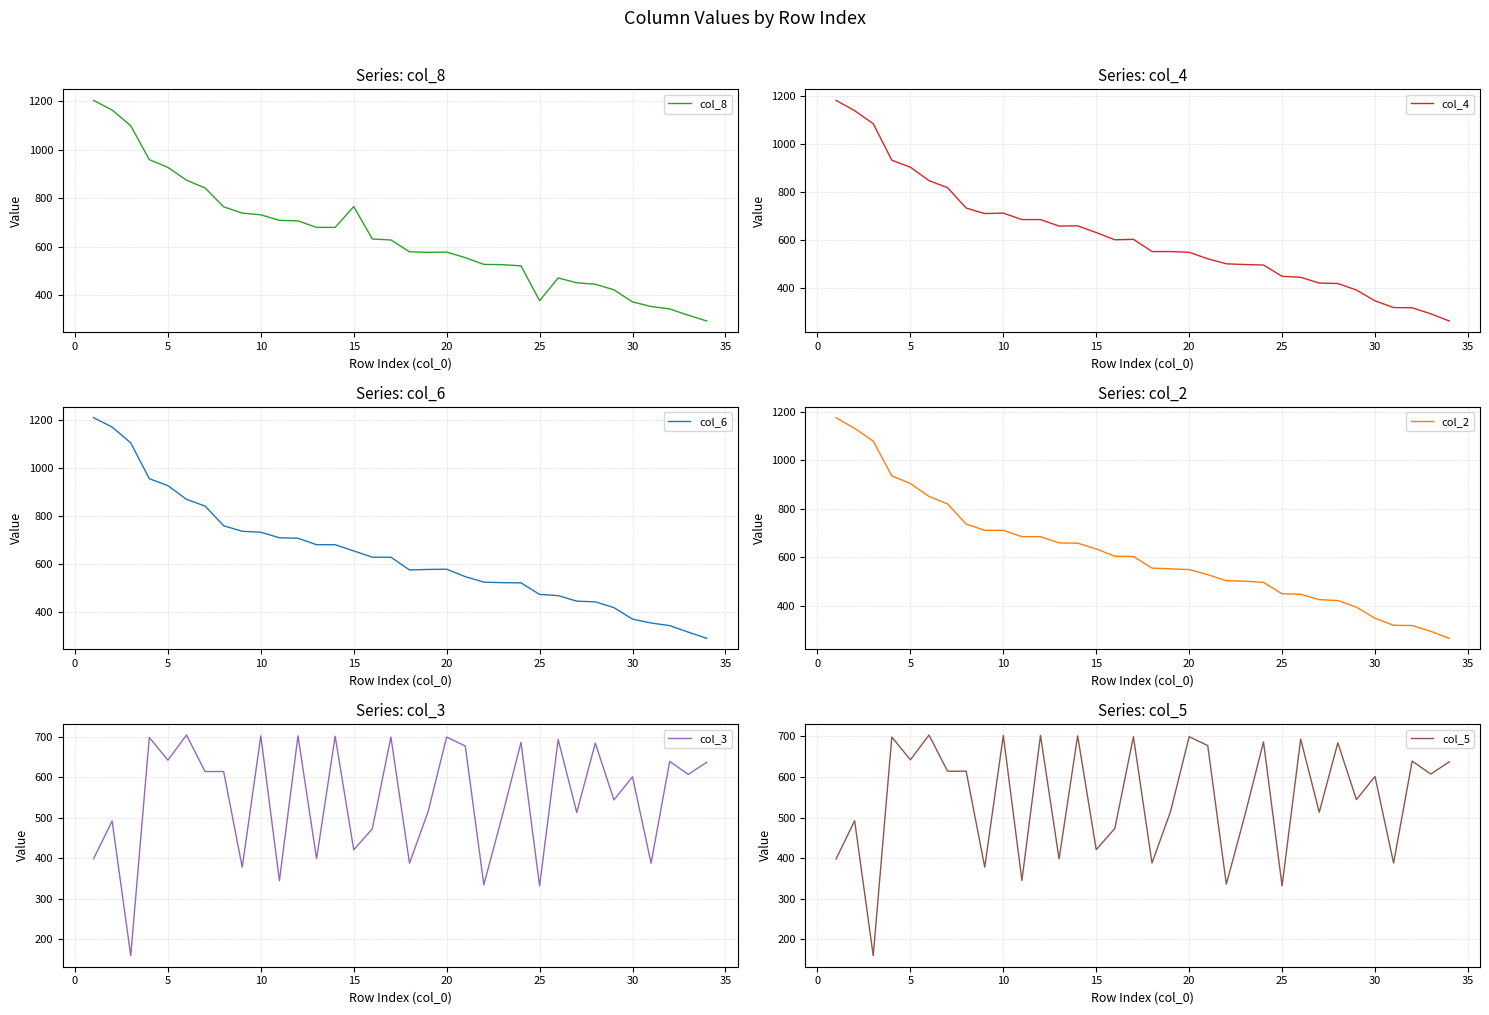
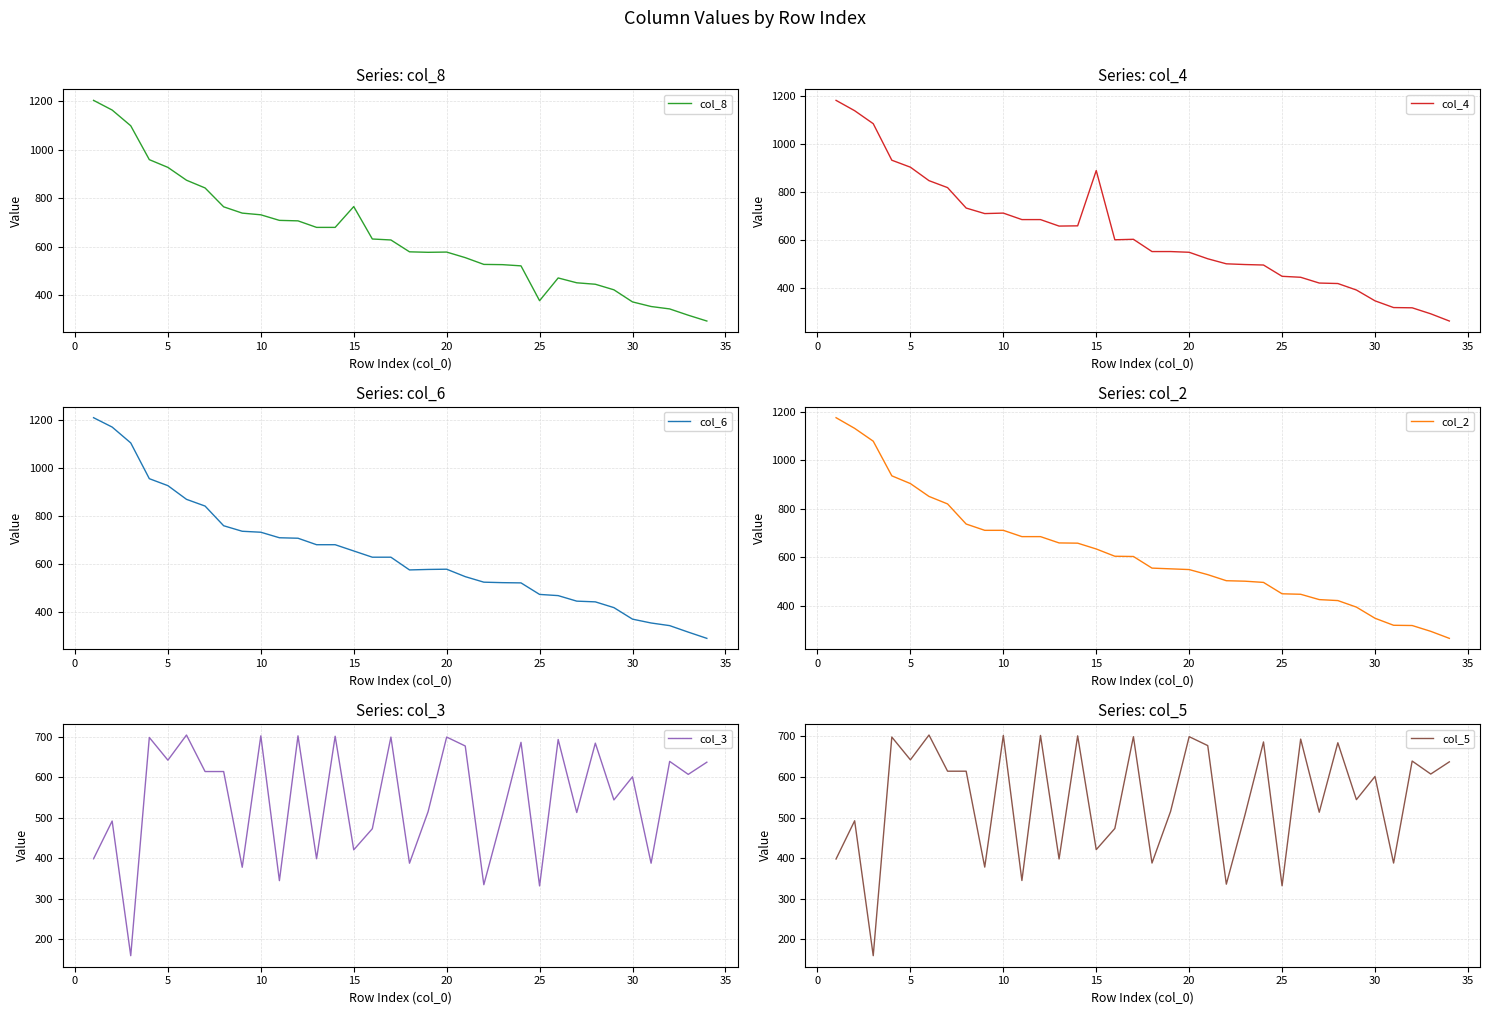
  {
    "Series: col_8": {
      "5": 930,
      "10": 730,
      "15": 770,
      "20": 580,
      "25": 380,
      "30": 370
    },
    "Series: col_4": {
      "5": 900,
      "10": 710,
-     "15": 630,
+     "15": 890,
      "20": 550,
      "25": 450,
      "30": 350
    },
    "Series: col_6": {
      "5": 930,
      "10": 730,
      "15": 650,
      "20": 580,
      "25": 470,
      "30": 370
    },
    "Series: col_2": {
      "5": 900,
      "10": 710,
      "15": 630,
      "20": 550,
      "25": 450,
      "30": 350
    },
    "Series: col_3": {
      "5": 640,
      "10": 700,
      "15": 420,
      "20": 700,
      "25": 330,
      "30": 600
    },
    "Series: col_5": {
      "5": 640,
      "10": 700,
      "15": 420,
      "20": 700,
      "25": 330,
      "30": 600
    }
  }
